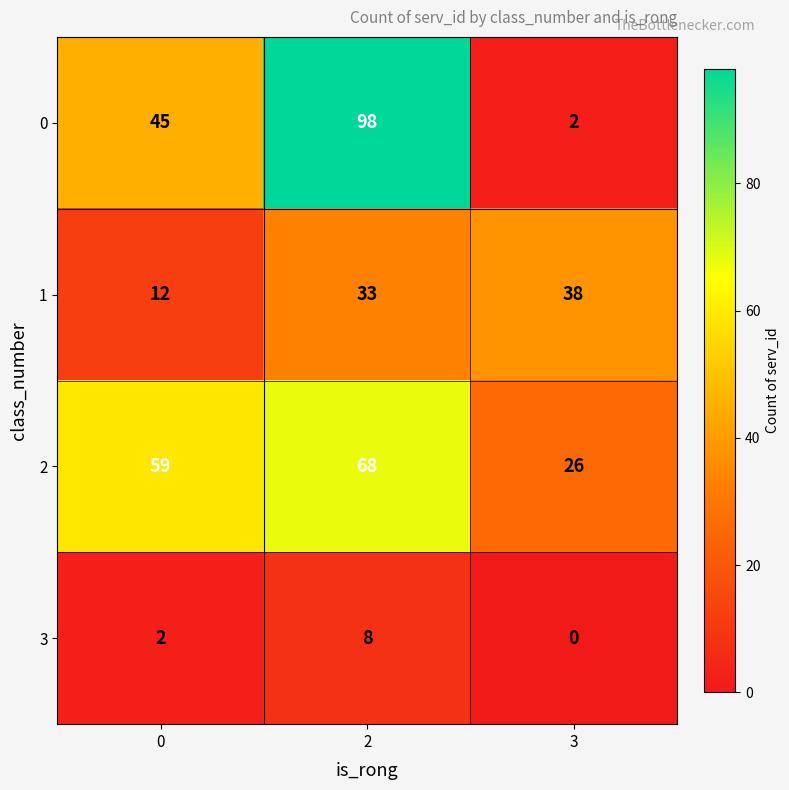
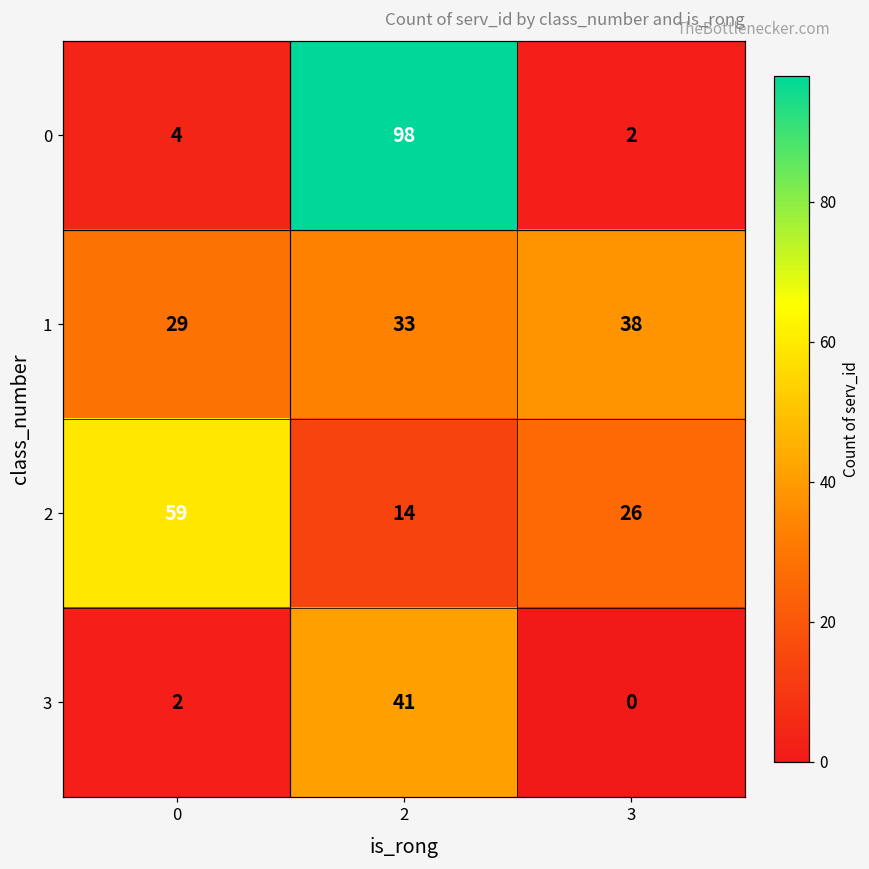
  {
    "0": {
-     "0": 45,
+     "0": 4,
      "2": 98,
      "3": 2
    },
    "1": {
-     "0": 12,
+     "0": 29,
      "2": 33,
      "3": 38
    },
    "2": {
      "0": 59,
-     "2": 68,
+     "2": 14,
      "3": 26
    },
    "3": {
      "0": 2,
-     "2": 8,
+     "2": 41,
      "3": 0
    }
  }
